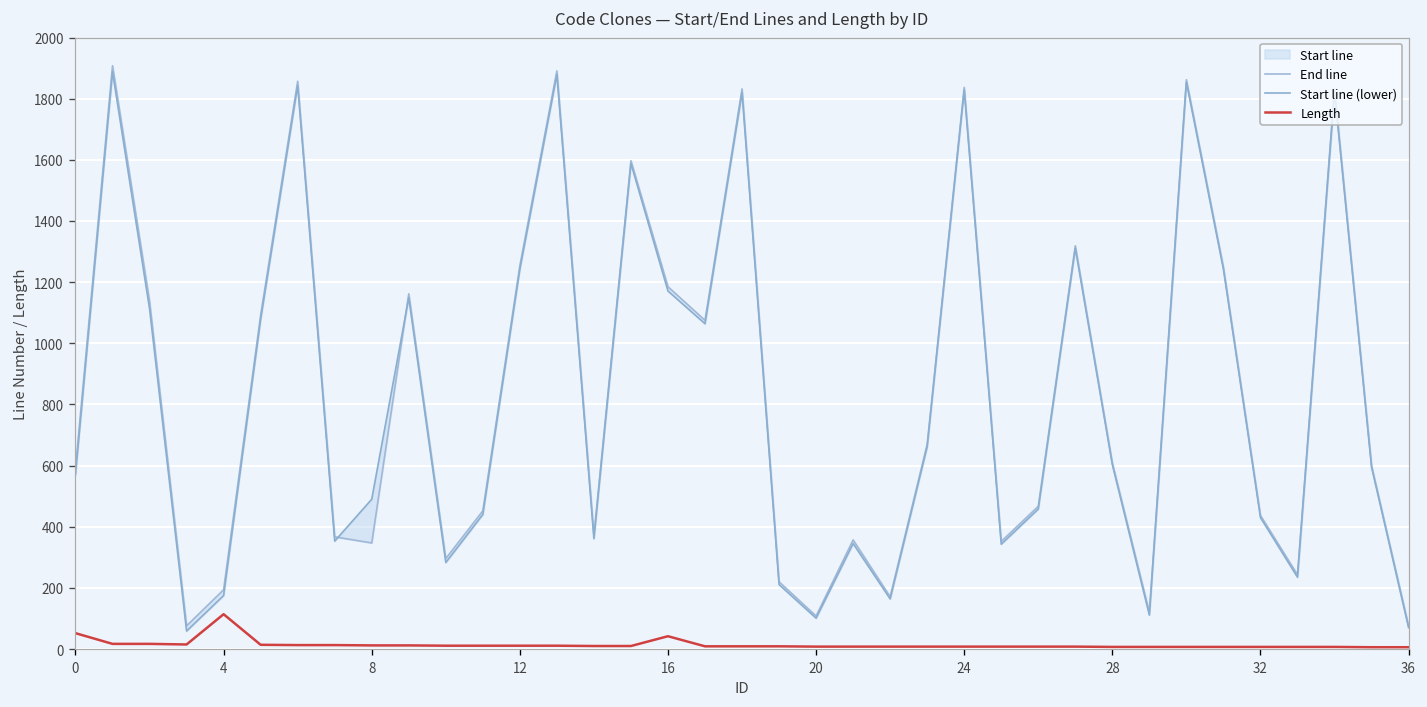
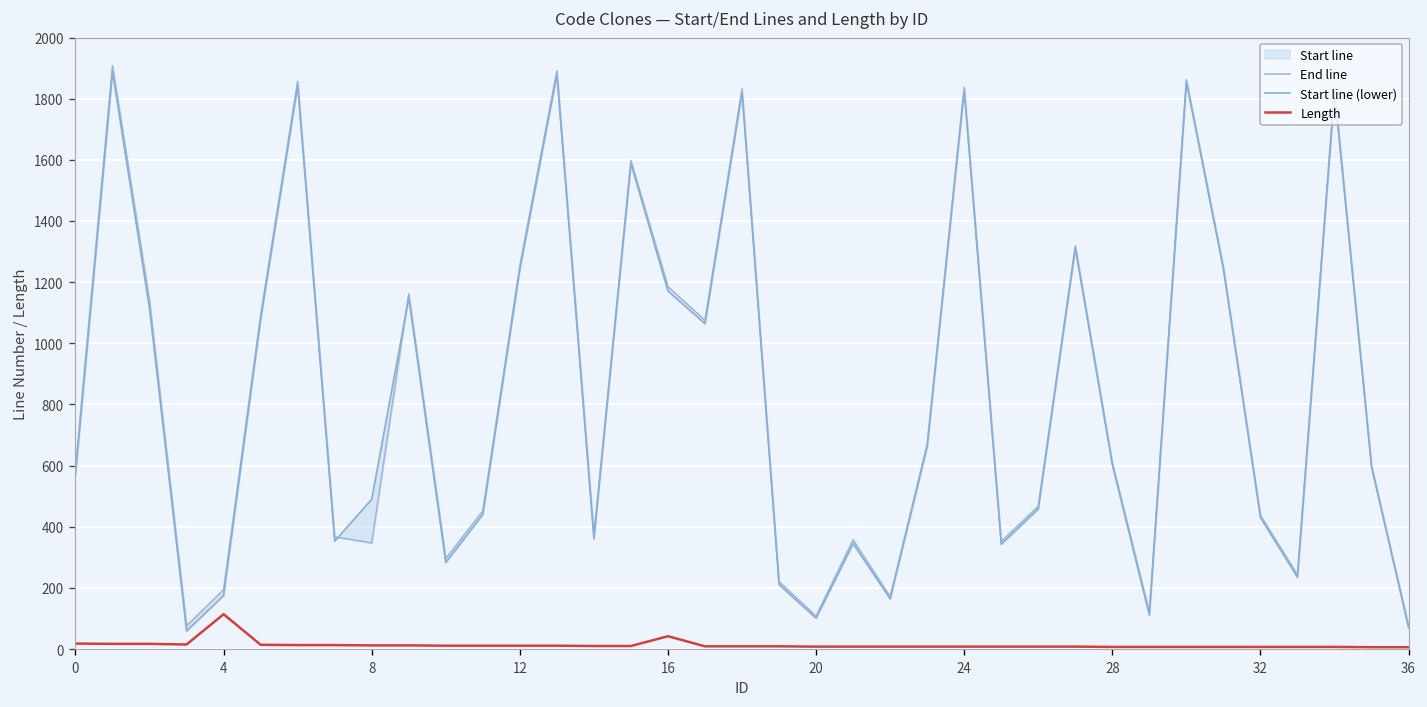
  {
    "Length": {
-     "0": 50,
+     "0": 20,
      "4": 110,
      "8": 10,
      "12": 10,
      "16": 40,
      "20": 10,
      "24": 10,
      "28": 10,
      "32": 10,
      "36": 10
    }
  }
